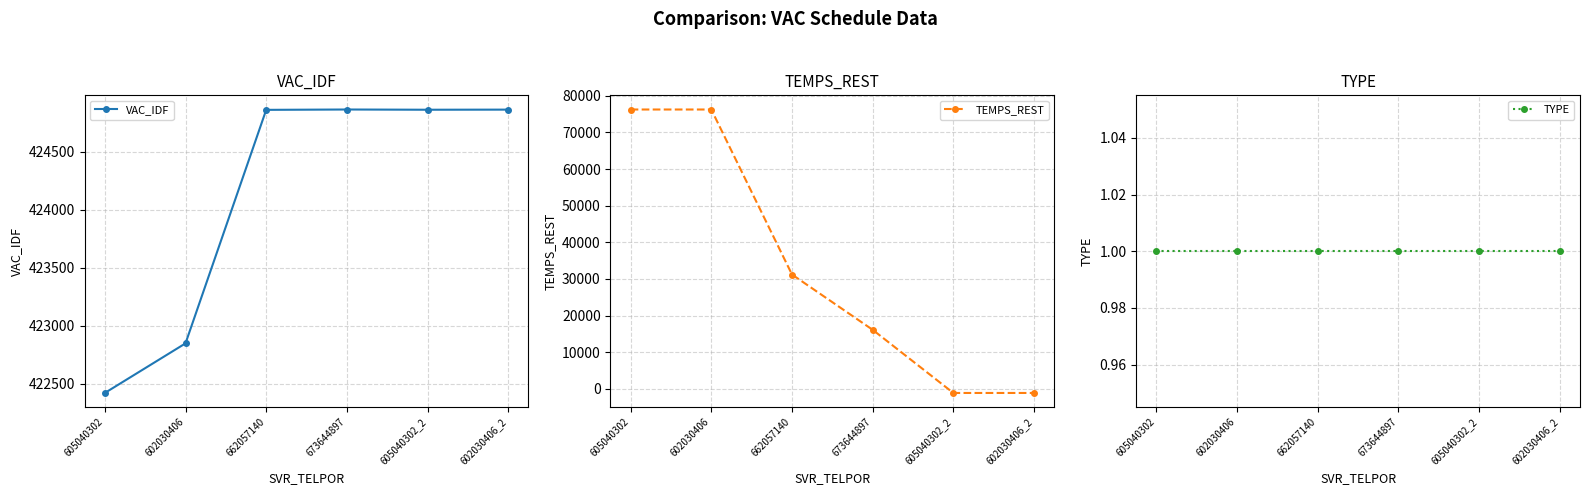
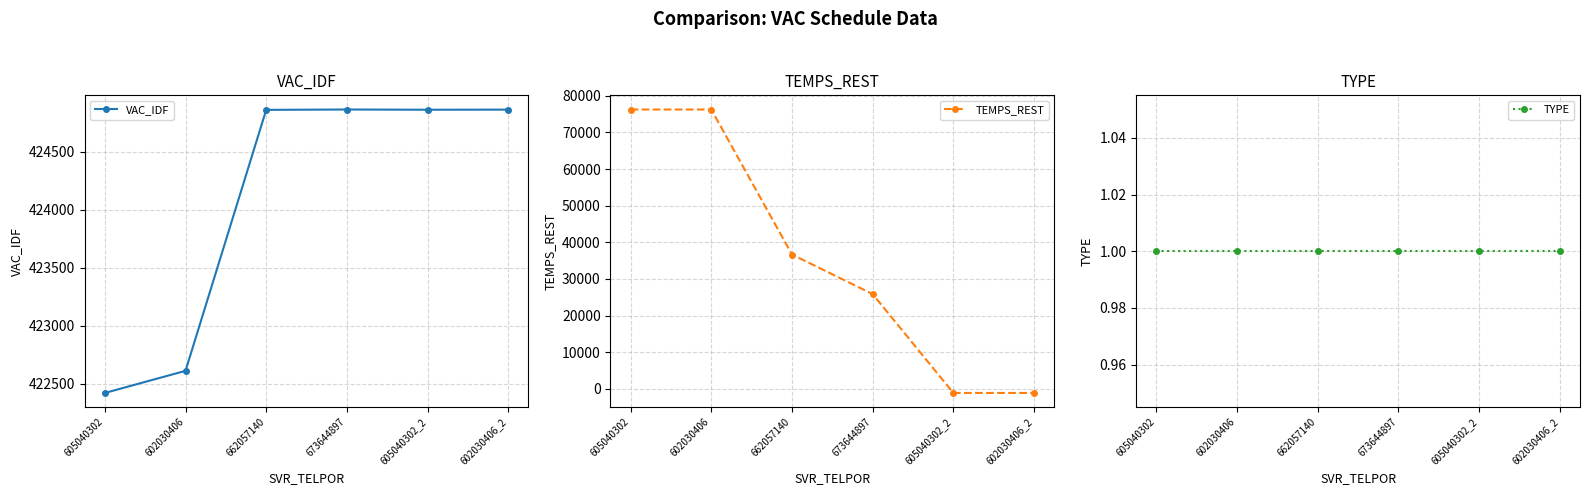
  {
    "VAC_IDF": {
      "605040302": 422420,
-     "602030406": 422850,
+     "602030406": 422610,
      "662057140": 424860,
      "673644897": 424870,
      "605040302_2": 424860,
      "602030406_2": 424860
    },
    "TEMPS_REST": {
      "605040302": 76000,
      "602030406": 76000,
-     "662057140": 31000,
-     "673644897": 16000,
+     "662057140": 37000,
+     "673644897": 26000,
      "605040302_2": -1000,
      "602030406_2": -1000
    },
    "TYPE": {
      "605040302": 1.000,
      "602030406": 1.000,
      "662057140": 1.000,
      "673644897": 1.000,
      "605040302_2": 1.000,
      "602030406_2": 1.000
    }
  }
